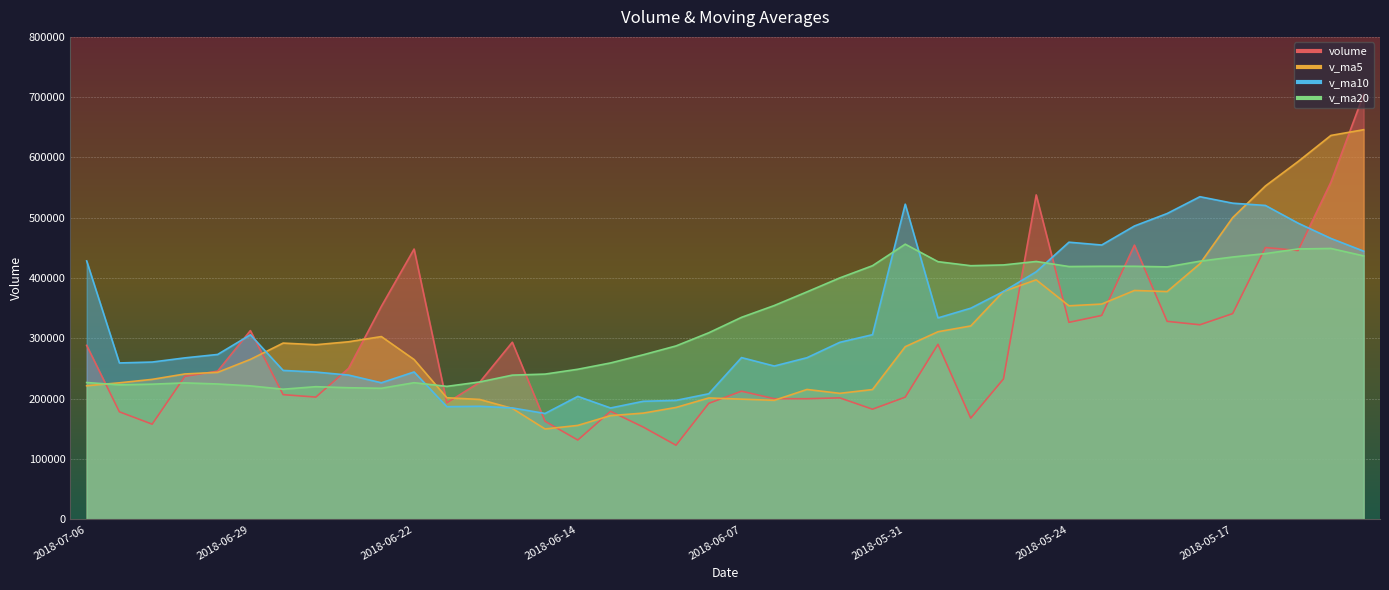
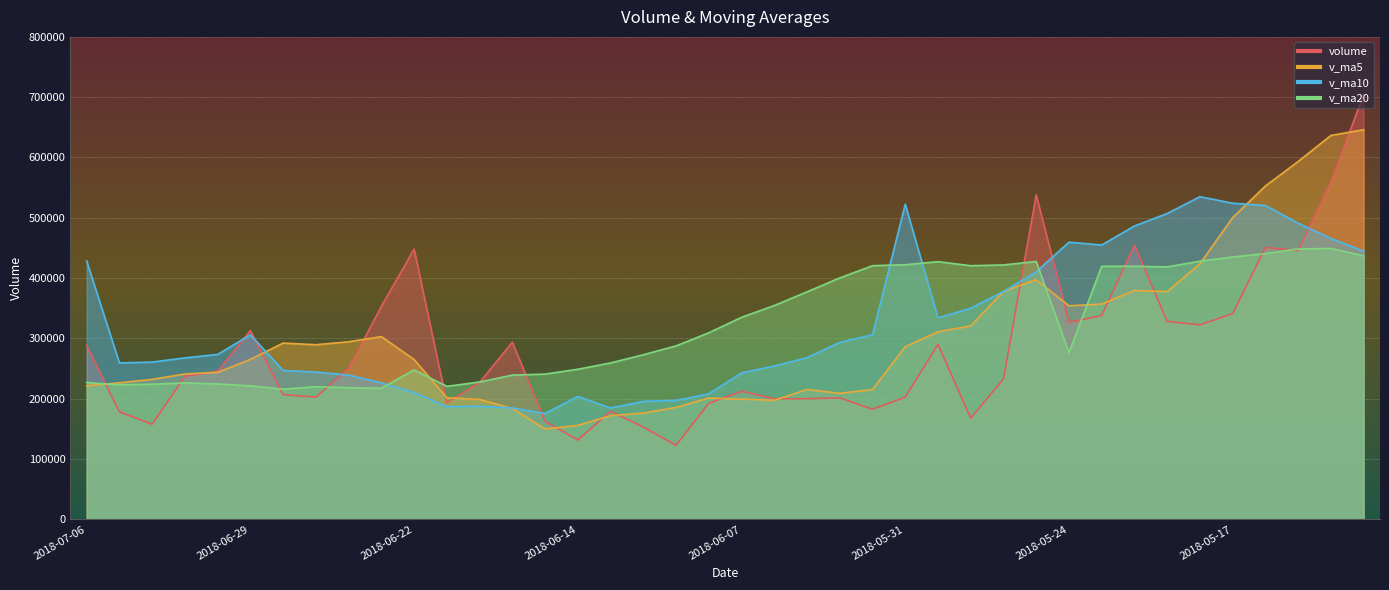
  {
    "v_ma10": {
      "2018-07-06": 430000,
      "2018-06-29": 310000,
-     "2018-06-22": 240000,
+     "2018-06-22": 210000,
      "2018-06-14": 200000,
-     "2018-06-07": 270000,
+     "2018-06-07": 240000,
      "2018-05-31": 520000,
      "2018-05-24": 460000,
      "2018-05-17": 520000
    },
    "v_ma20": {
      "2018-07-06": 230000,
      "2018-06-29": 220000,
-     "2018-06-22": 230000,
+     "2018-06-22": 250000,
      "2018-06-14": 250000,
      "2018-06-07": 330000,
-     "2018-05-31": 460000,
-     "2018-05-24": 420000,
+     "2018-05-31": 420000,
+     "2018-05-24": 280000,
      "2018-05-17": 430000
    }
  }
